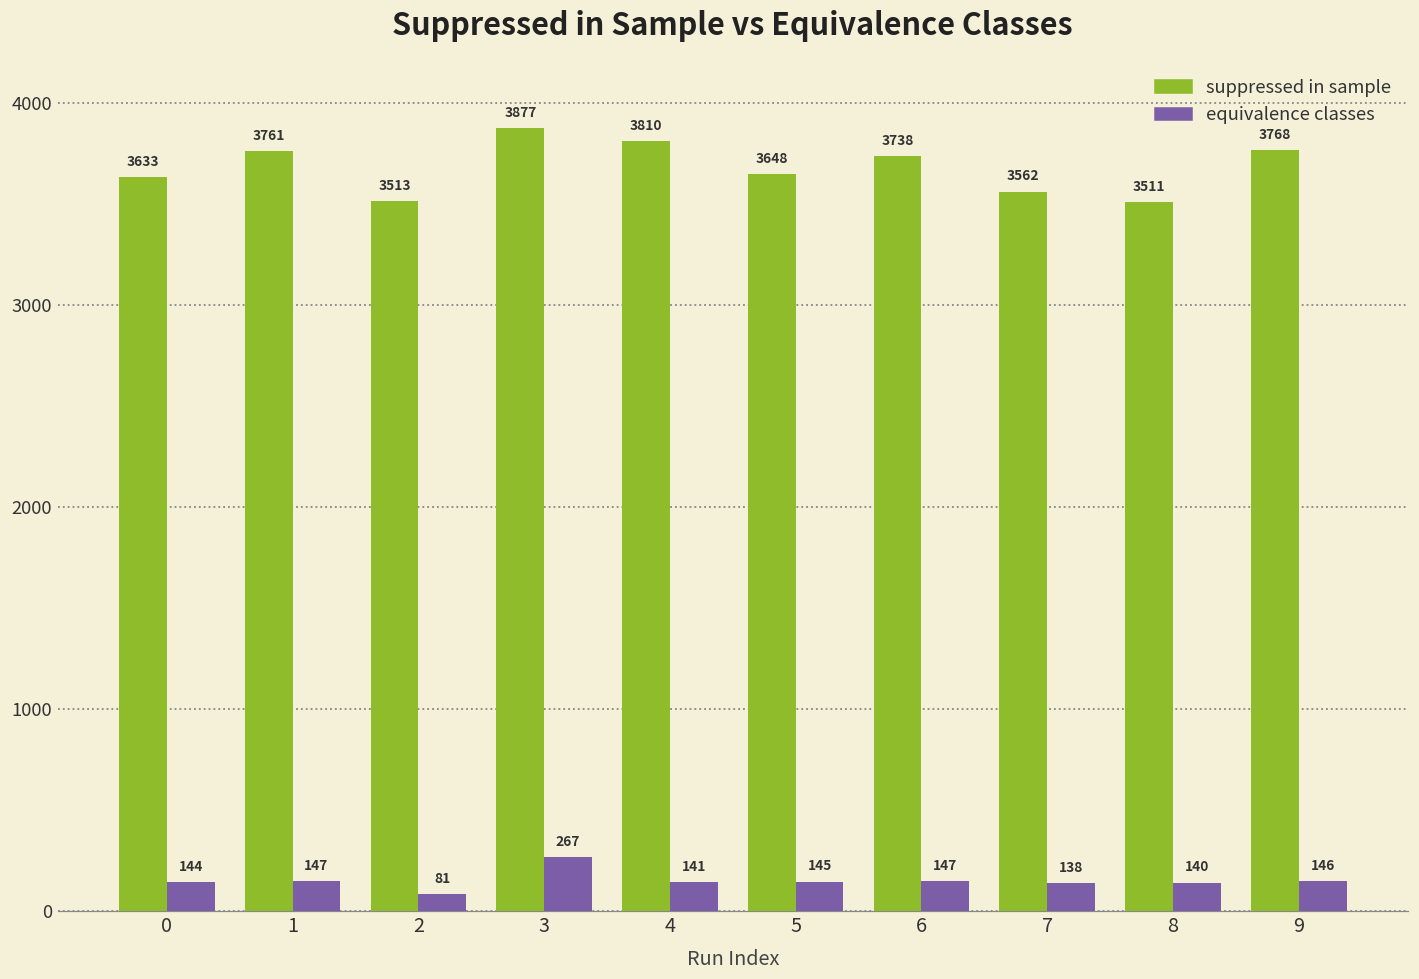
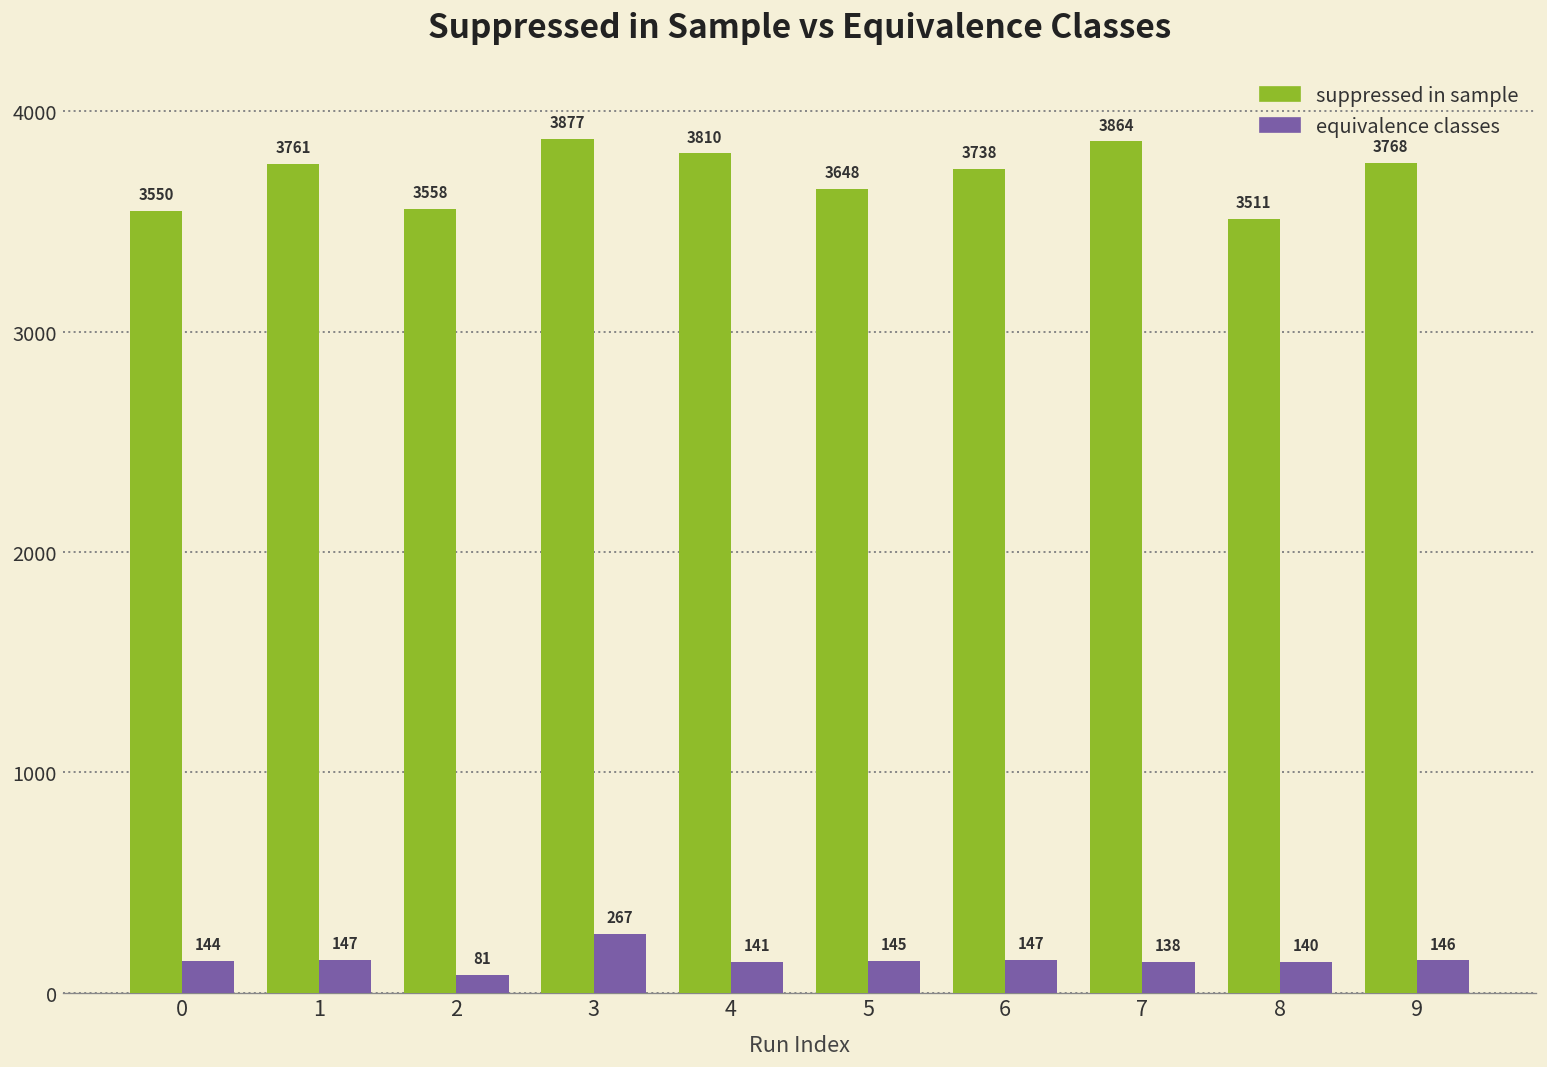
  {
    "suppressed in sample": {
-     "0": 3633,
+     "0": 3550,
      "1": 3761,
-     "2": 3513,
+     "2": 3558,
      "3": 3877,
      "4": 3810,
      "5": 3648,
      "6": 3738,
-     "7": 3562,
+     "7": 3864,
      "8": 3511,
      "9": 3768
    },
    "equivalence classes": {
      "0": 144,
      "1": 147,
      "2": 81,
      "3": 267,
      "4": 141,
      "5": 145,
      "6": 147,
      "7": 138,
      "8": 140,
      "9": 146
    }
  }
